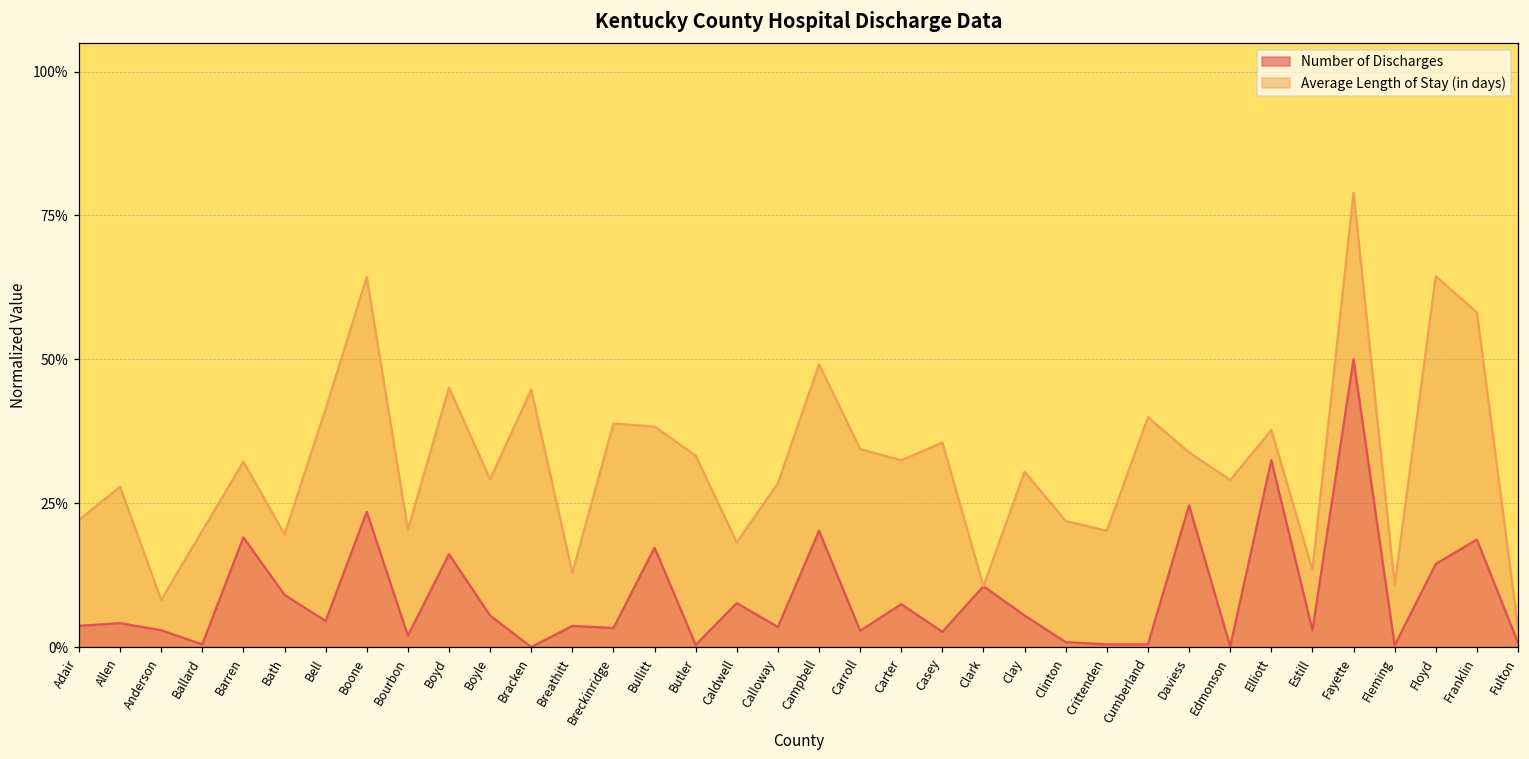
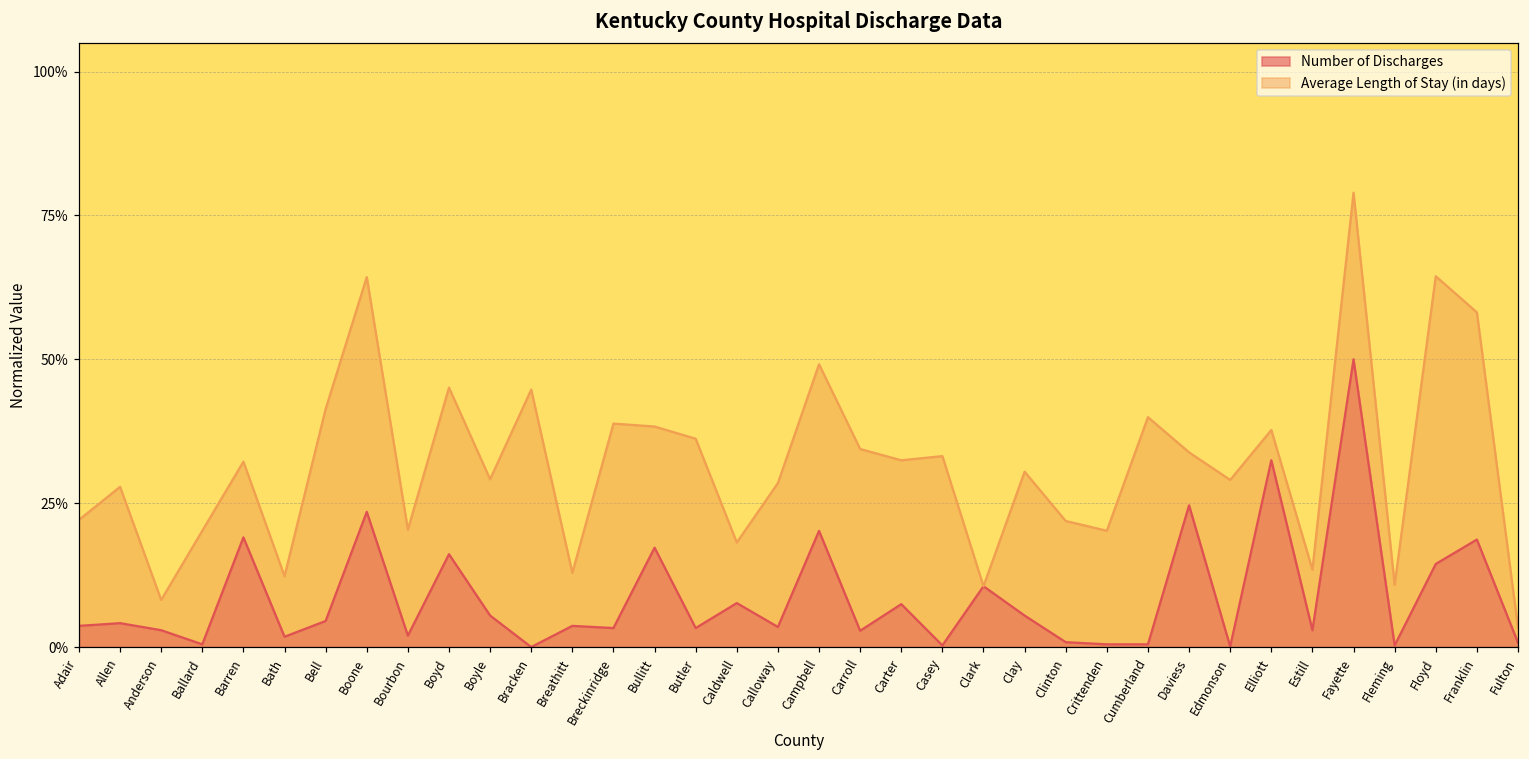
  {
    "Number of Discharges": {
      "Adair": "4%",
      "Allen": "4%",
      "Anderson": "3%",
      "Ballard": "0%",
      "Barren": "19%",
-     "Bath": "9%",
+     "Bath": "2%",
      "Bell": "5%",
      "Boone": "23%",
      "Bourbon": "2%",
      "Boyd": "16%",
      "Boyle": "5%",
      "Bracken": "0%",
      "Breathitt": "4%",
      "Breckinridge": "3%",
      "Bullitt": "17%",
-     "Butler": "0%",
+     "Butler": "3%",
      "Caldwell": "8%",
      "Calloway": "3%",
      "Campbell": "20%",
      "Carroll": "3%",
      "Carter": "7%",
-     "Casey": "3%",
+     "Casey": "0%",
      "Clay": "5%",
      "Clinton": "1%",
      "Crittenden": "0%",
      "Cumberland": "0%",
      "Daviess": "25%",
      "Edmonson": "0%",
      "Elliott": "32%",
      "Estill": "3%",
      "Fayette": "50%",
      "Fleming": "0%",
      "Floyd": "14%",
      "Franklin": "19%",
      "Fulton": "1%"
    },
    "Average Length of Stay (in days)": {
      "Adair": "18%",
      "Allen": "24%",
      "Anderson": "5%",
      "Ballard": "20%",
      "Barren": "13%",
      "Bath": "11%",
      "Bell": "37%",
      "Boone": "41%",
      "Bourbon": "18%",
      "Boyd": "29%",
      "Boyle": "24%",
      "Bracken": "45%",
      "Breathitt": "9%",
      "Breckinridge": "36%",
      "Bullitt": "21%",
      "Butler": "33%",
      "Caldwell": "11%",
      "Calloway": "25%",
      "Campbell": "29%",
      "Carroll": "32%",
      "Carter": "25%",
      "Casey": "33%",
      "Clay": "25%",
      "Clinton": "21%",
      "Crittenden": "20%",
      "Cumberland": "39%",
      "Daviess": "9%",
      "Edmonson": "29%",
      "Elliott": "5%",
      "Estill": "11%",
      "Fayette": "29%",
      "Fleming": "11%",
      "Floyd": "50%",
      "Franklin": "39%",
      "Fulton": "3%"
    }
  }
